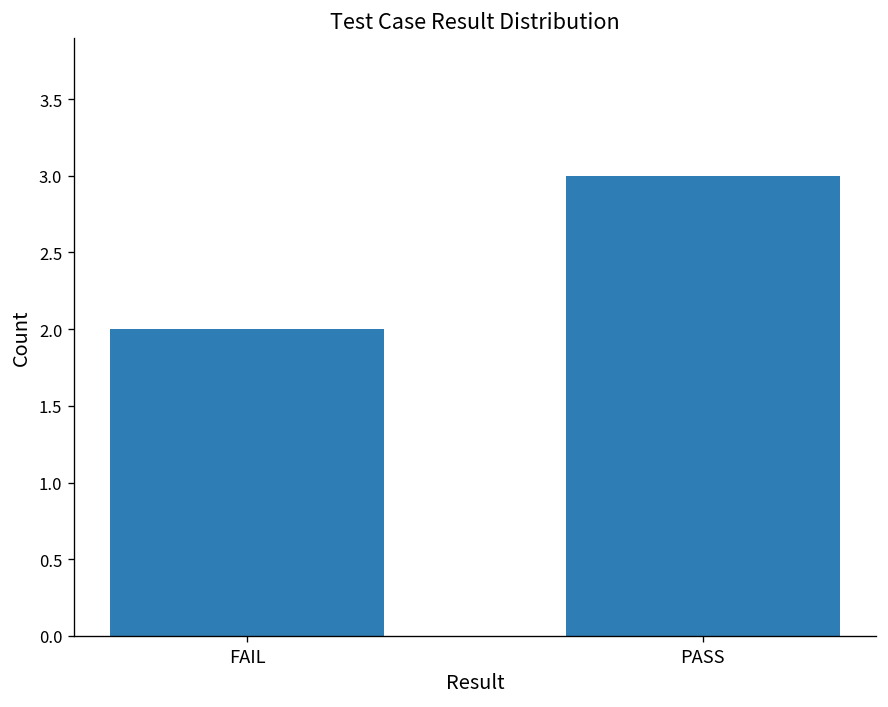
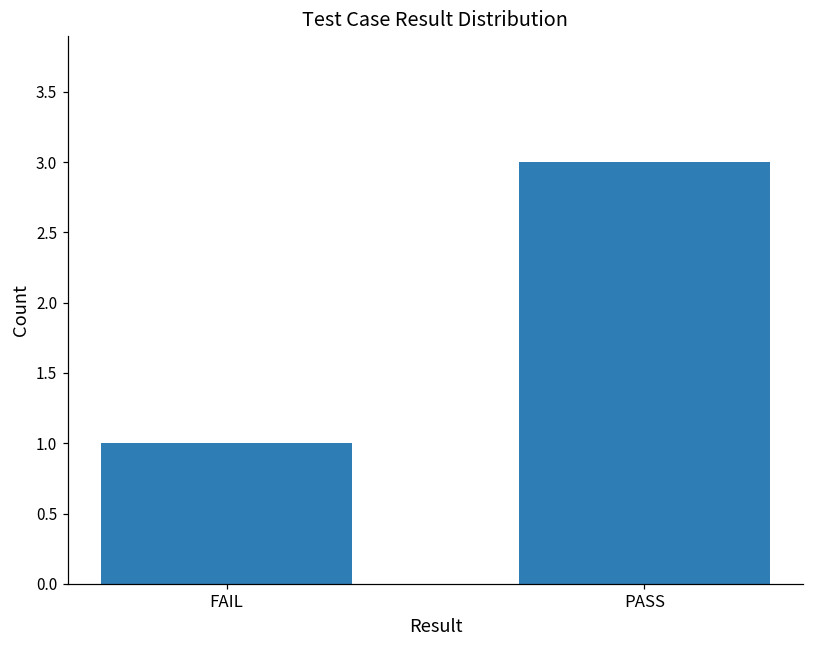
  {
-   "FAIL": 2,
+   "FAIL": 1,
    "PASS": 3
  }
